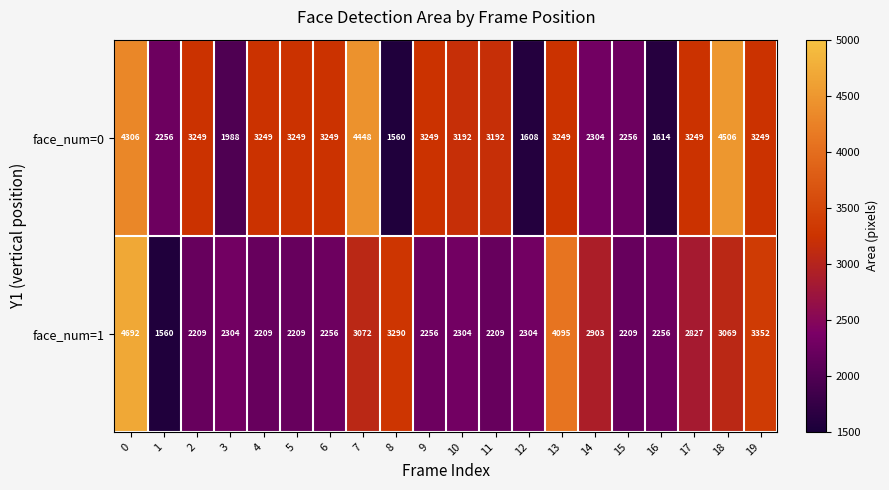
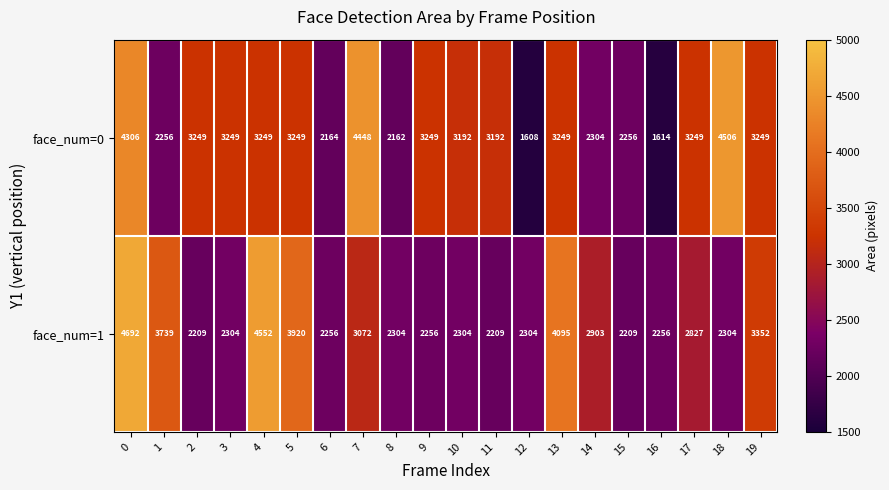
  {
    "face_num=0": {
      "0": 4306,
      "1": 2256,
      "2": 3249,
-     "3": 1988,
+     "3": 3249,
      "4": 3249,
      "5": 3249,
-     "6": 3249,
+     "6": 2164,
      "7": 4448,
-     "8": 1560,
+     "8": 2162,
      "9": 3249,
      "10": 3192,
      "11": 3192,
      "12": 1608,
      "13": 3249,
      "14": 2304,
      "15": 2256,
      "16": 1614,
      "17": 3249,
      "18": 4506,
      "19": 3249
    },
    "face_num=1": {
      "0": 4692,
-     "1": 1560,
+     "1": 3739,
      "2": 2209,
      "3": 2304,
-     "4": 2209,
-     "5": 2209,
+     "4": 4552,
+     "5": 3920,
      "6": 2256,
      "7": 3072,
-     "8": 3290,
+     "8": 2304,
      "9": 2256,
      "10": 2304,
      "11": 2209,
      "12": 2304,
      "13": 4095,
      "14": 2903,
      "15": 2209,
      "16": 2256,
      "17": 2827,
-     "18": 3069,
+     "18": 2304,
      "19": 3352
    }
  }
